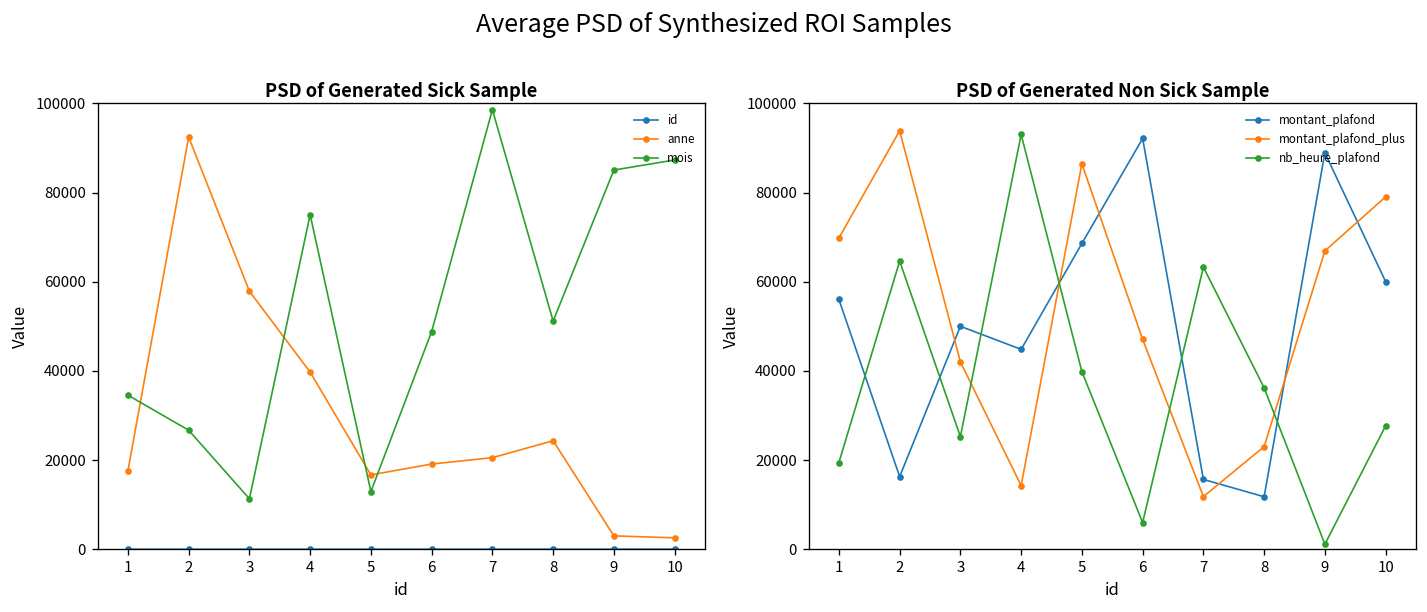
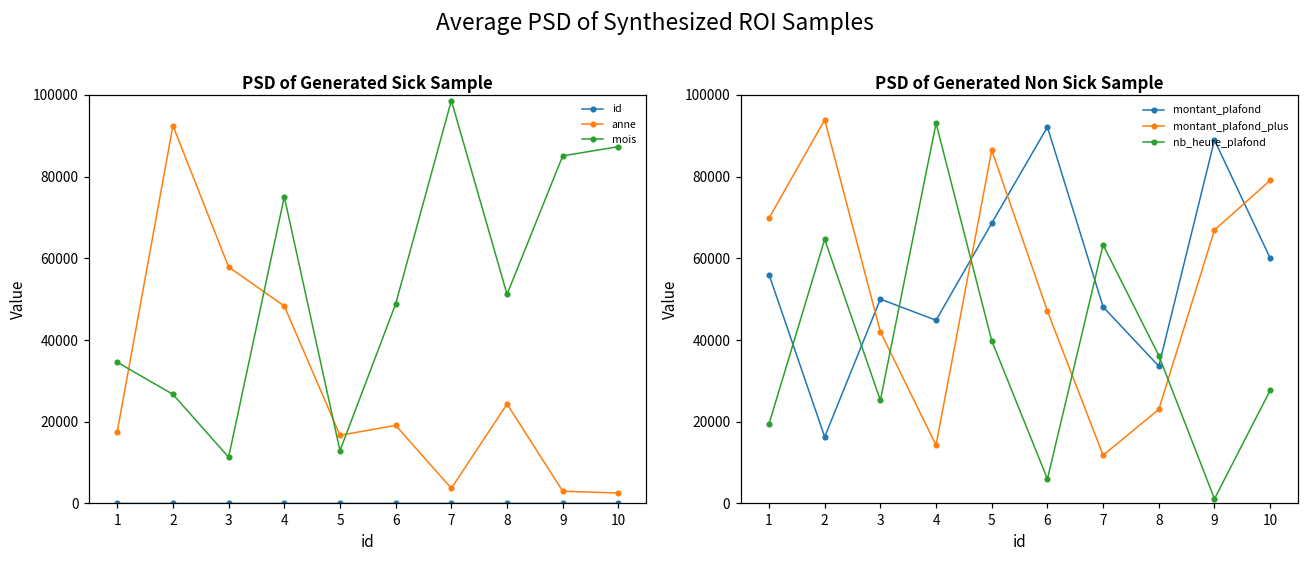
  {
    "PSD of Generated Sick Sample": {
      "id": {
        "1": 0,
        "2": 0,
        "3": 0,
        "4": 0,
        "5": 0,
        "6": 0,
        "7": 0,
        "8": 0,
        "9": 0,
        "10": 0
      },
      "anne": {
        "1": 18000,
        "2": 92000,
        "3": 58000,
-       "4": 40000,
+       "4": 48000,
        "5": 17000,
        "6": 19000,
-       "7": 21000,
+       "7": 4000,
        "8": 24000,
        "9": 3000,
        "10": 3000
      },
      "mois": {
        "1": 35000,
        "2": 27000,
        "3": 11000,
        "4": 75000,
        "5": 13000,
        "6": 49000,
        "7": 99000,
        "8": 51000,
        "9": 85000,
        "10": 87000
      }
    },
    "PSD of Generated Non Sick Sample": {
      "montant_plafond": {
        "1": 56000,
        "2": 16000,
        "3": 50000,
        "4": 45000,
        "5": 69000,
        "6": 92000,
-       "7": 16000,
-       "8": 12000,
+       "7": 48000,
+       "8": 34000,
        "9": 89000,
        "10": 60000
      },
      "montant_plafond_plus": {
        "1": 70000,
        "2": 94000,
        "3": 42000,
        "4": 14000,
        "5": 86000,
        "6": 47000,
        "7": 12000,
        "8": 23000,
        "9": 67000,
        "10": 79000
      },
      "nb_heure_plafond": {
        "1": 19000,
        "2": 65000,
        "3": 25000,
        "4": 93000,
        "5": 40000,
        "6": 6000,
        "7": 63000,
        "8": 36000,
        "9": 1000,
        "10": 28000
      }
    }
  }
